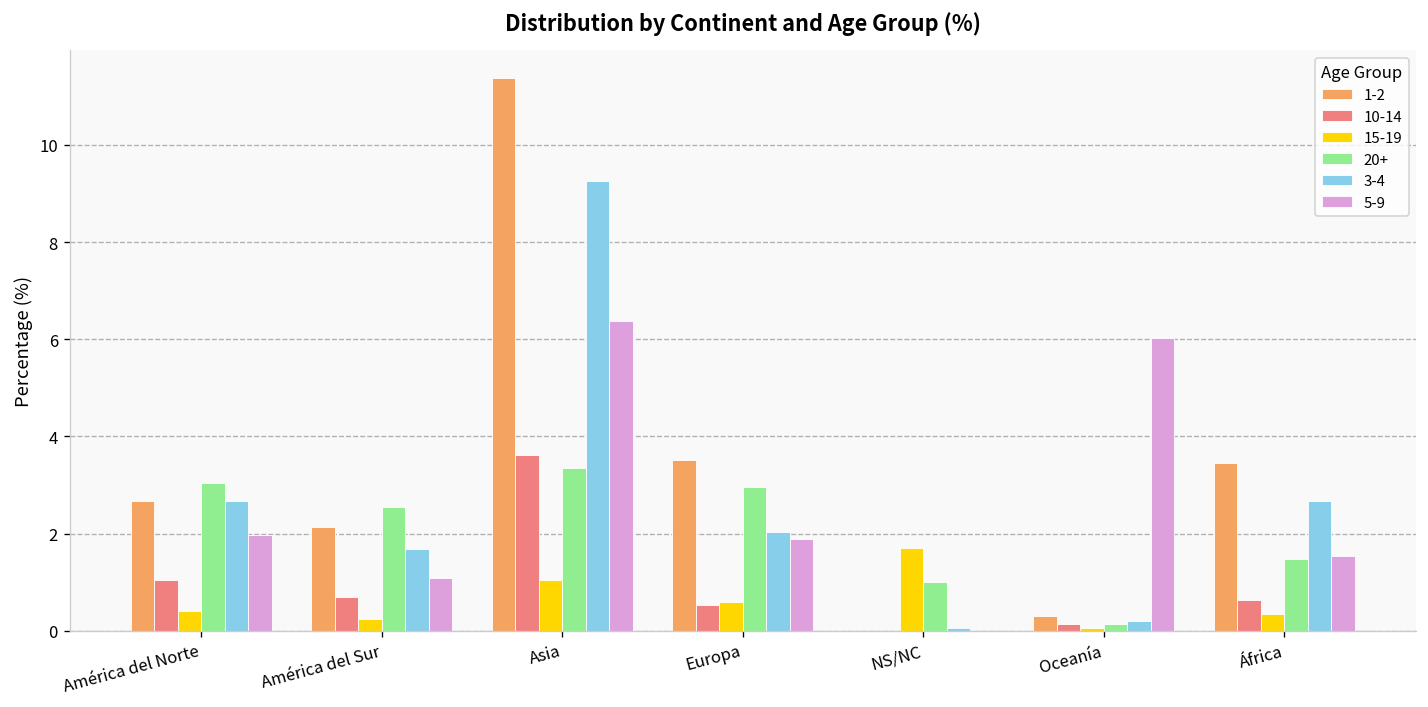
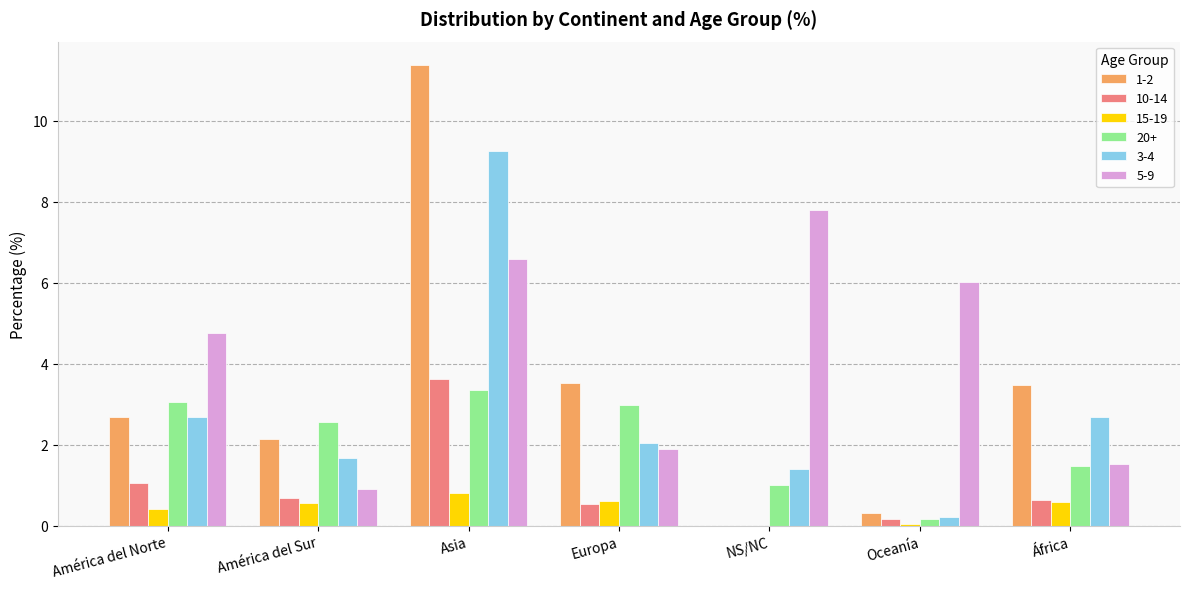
  {
    "15-19": {
      "América del Norte": 0.4,
-     "América del Sur": 0.3,
-     "Asia": 1.0,
+     "América del Sur": 0.6,
+     "Asia": 0.8,
      "Europa": 0.6,
-     "NS/NC": 1.7,
-     "África": 0.4
+     "NS/NC": 0.0,
+     "África": 0.6
    },
    "20+": {
      "América del Norte": 3.1,
      "América del Sur": 2.6,
      "Asia": 3.4,
      "Europa": 3.0,
      "NS/NC": 1.0,
      "Oceanía": 0.2,
      "África": 1.5
    },
    "3-4": {
      "América del Norte": 2.7,
      "América del Sur": 1.7,
      "Asia": 9.3,
      "Europa": 2.0,
-     "NS/NC": 0.1,
+     "NS/NC": 1.4,
      "Oceanía": 0.2,
      "África": 2.7
    },
    "5-9": {
-     "América del Norte": 2.0,
-     "América del Sur": 1.1,
-     "Asia": 6.4,
+     "América del Norte": 4.8,
+     "América del Sur": 0.9,
+     "Asia": 6.6,
      "Europa": 1.9,
-     "NS/NC": 0.0,
+     "NS/NC": 7.8,
      "Oceanía": 6.0,
      "África": 1.5
    }
  }
